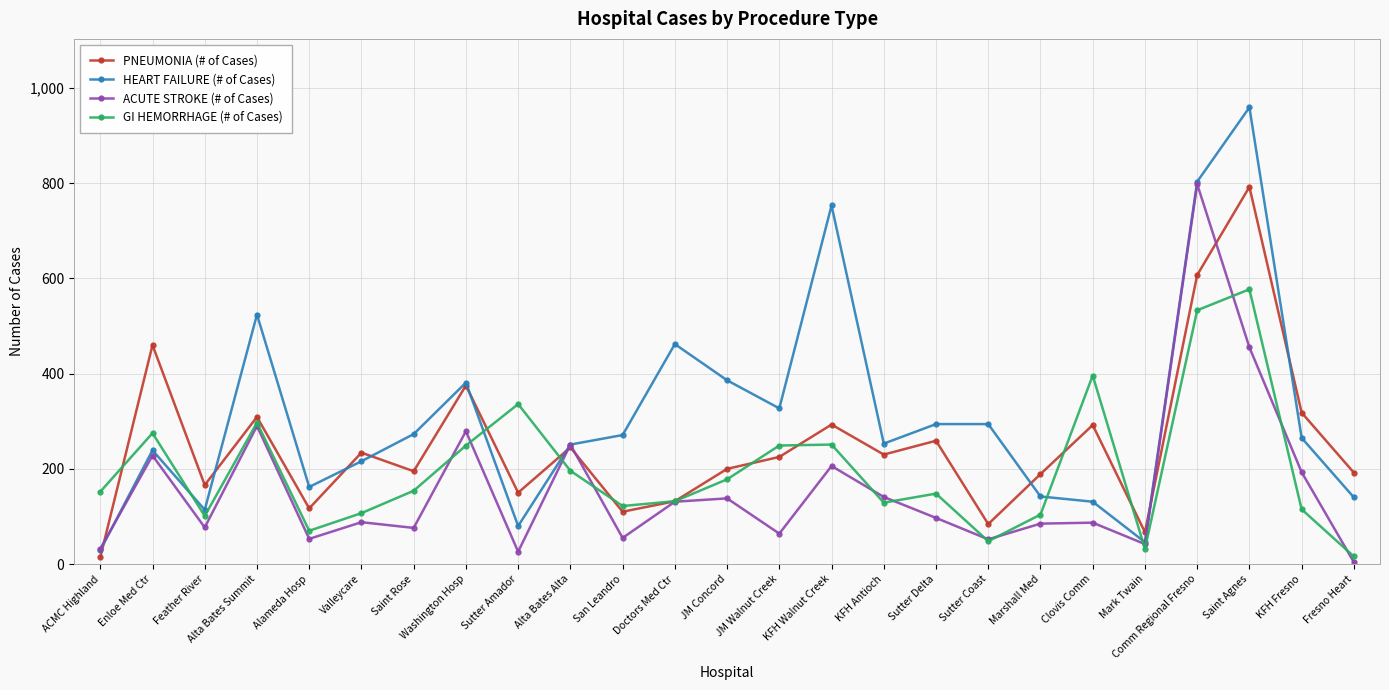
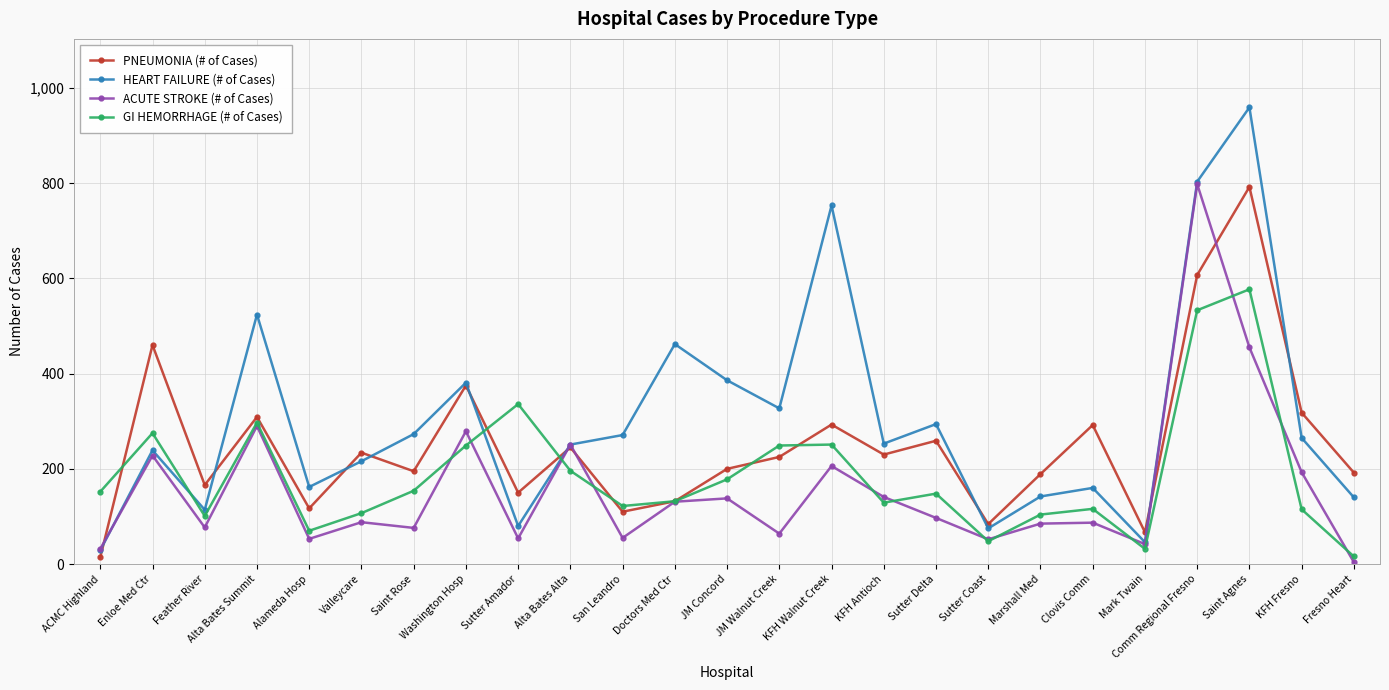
  {
    "PNEUMONIA (# of Cases)": {
      "ACMC Highland": 10,
      "Enloe Med Ctr": 460,
      "Feather River": 170,
      "Alta Bates Summit": 310,
      "Alameda Hosp": 120,
      "Valleycare": 230,
      "Saint Rose": 200,
      "Washington Hosp": 380,
      "Sutter Amador": 150,
      "Alta Bates Alta": 250,
      "San Leandro": 110,
      "JM Concord": 200,
      "JM Walnut Creek": 230,
      "KFH Walnut Creek": 290,
      "KFH Antioch": 230,
      "Sutter Delta": 260,
      "Sutter Coast": 80,
      "Marshall Med": 190,
      "Clovis Comm": 290,
      "Mark Twain": 70,
      "Comm Regional Fresno": 610,
      "Saint Agnes": 790,
      "KFH Fresno": 320,
      "Fresno Heart": 190
    },
    "HEART FAILURE (# of Cases)": {
      "Enloe Med Ctr": 240,
      "Feather River": 110,
      "Alta Bates Summit": 520,
      "Alameda Hosp": 160,
      "Valleycare": 220,
      "Saint Rose": 270,
      "Washington Hosp": 380,
      "Sutter Amador": 80,
      "San Leandro": 270,
      "Doctors Med Ctr": 460,
      "JM Concord": 390,
      "JM Walnut Creek": 330,
      "KFH Walnut Creek": 750,
      "KFH Antioch": 250,
      "Sutter Delta": 290,
-     "Sutter Coast": 290,
+     "Sutter Coast": 80,
      "Marshall Med": 140,
-     "Clovis Comm": 130,
+     "Clovis Comm": 160,
      "Saint Agnes": 960,
      "KFH Fresno": 270,
      "Fresno Heart": 140
    },
    "ACUTE STROKE (# of Cases)": {
      "Enloe Med Ctr": 230,
      "Feather River": 80,
      "Alta Bates Summit": 290,
      "Alameda Hosp": 50,
      "Valleycare": 90,
      "Saint Rose": 80,
      "Washington Hosp": 280,
-     "Sutter Amador": 30,
+     "Sutter Amador": 50,
      "San Leandro": 60,
      "JM Concord": 140,
      "JM Walnut Creek": 60,
      "KFH Walnut Creek": 210,
      "KFH Antioch": 140,
      "Sutter Delta": 100,
      "Marshall Med": 90,
      "Clovis Comm": 90,
      "Saint Agnes": 460,
      "KFH Fresno": 190,
      "Fresno Heart": 0
    },
    "GI HEMORRHAGE (# of Cases)": {
      "ACMC Highland": 150,
      "Enloe Med Ctr": 280,
      "Feather River": 100,
      "Alta Bates Summit": 300,
      "Alameda Hosp": 70,
      "Valleycare": 110,
      "Saint Rose": 150,
      "Washington Hosp": 250,
      "Sutter Amador": 340,
      "Alta Bates Alta": 200,
      "San Leandro": 120,
      "JM Concord": 180,
      "JM Walnut Creek": 250,
      "KFH Walnut Creek": 250,
      "KFH Antioch": 130,
      "Sutter Delta": 150,
      "Marshall Med": 100,
-     "Clovis Comm": 400,
+     "Clovis Comm": 120,
      "Mark Twain": 30,
      "Comm Regional Fresno": 530,
      "Saint Agnes": 580,
      "KFH Fresno": 120,
      "Fresno Heart": 20
    }
  }
